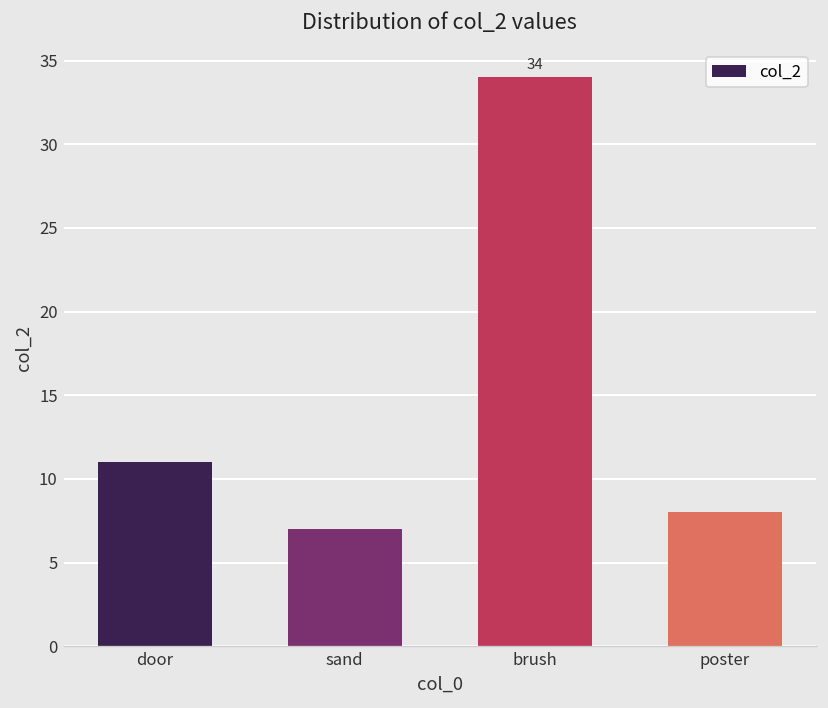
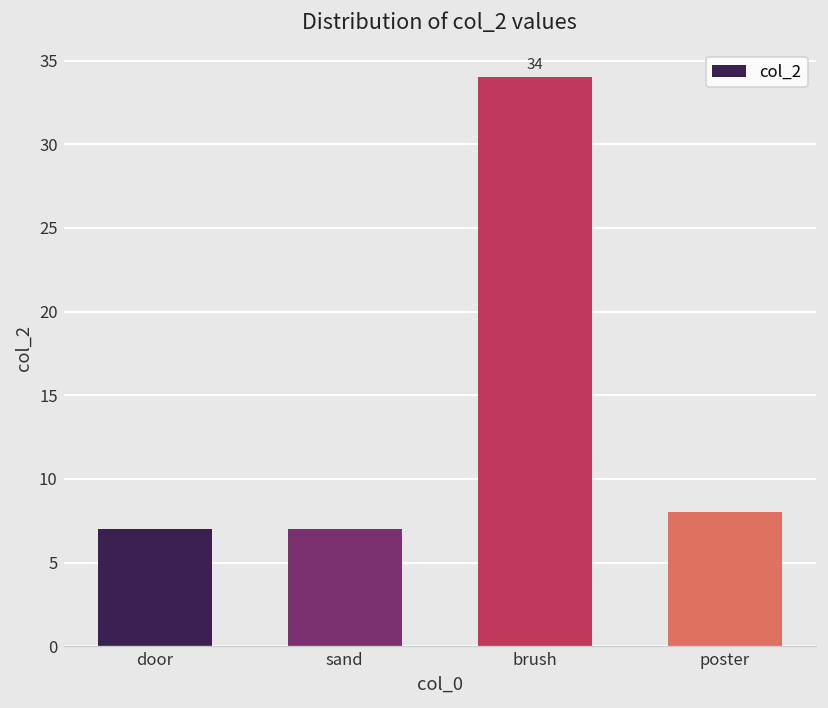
  {
-   "door": 11,
+   "door": 7,
    "sand": 7,
    "poster": 8
  }
